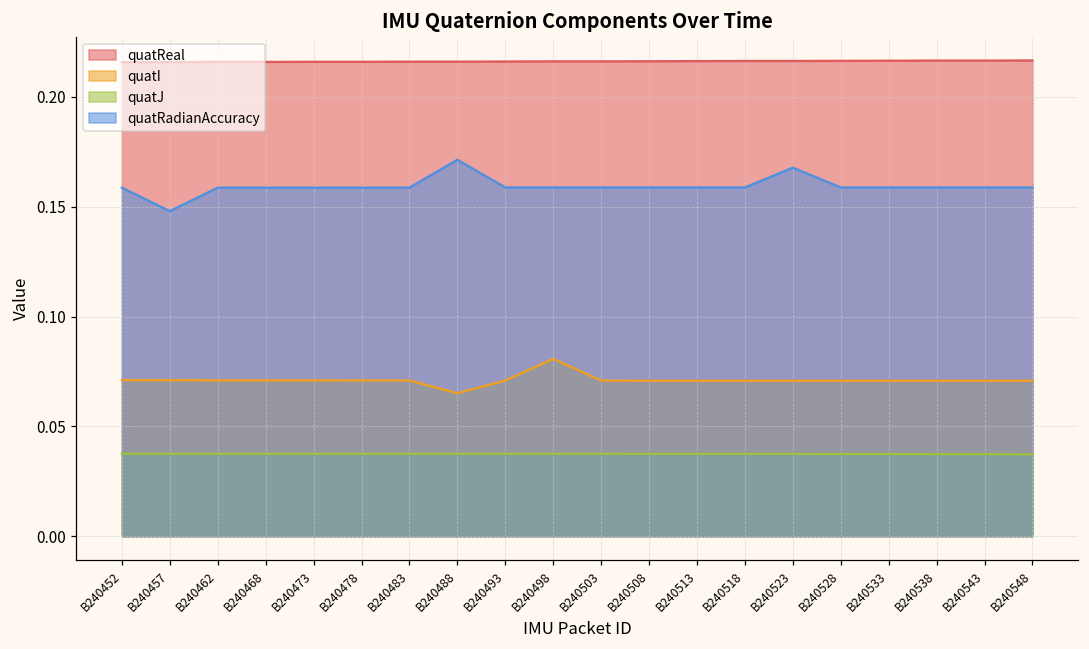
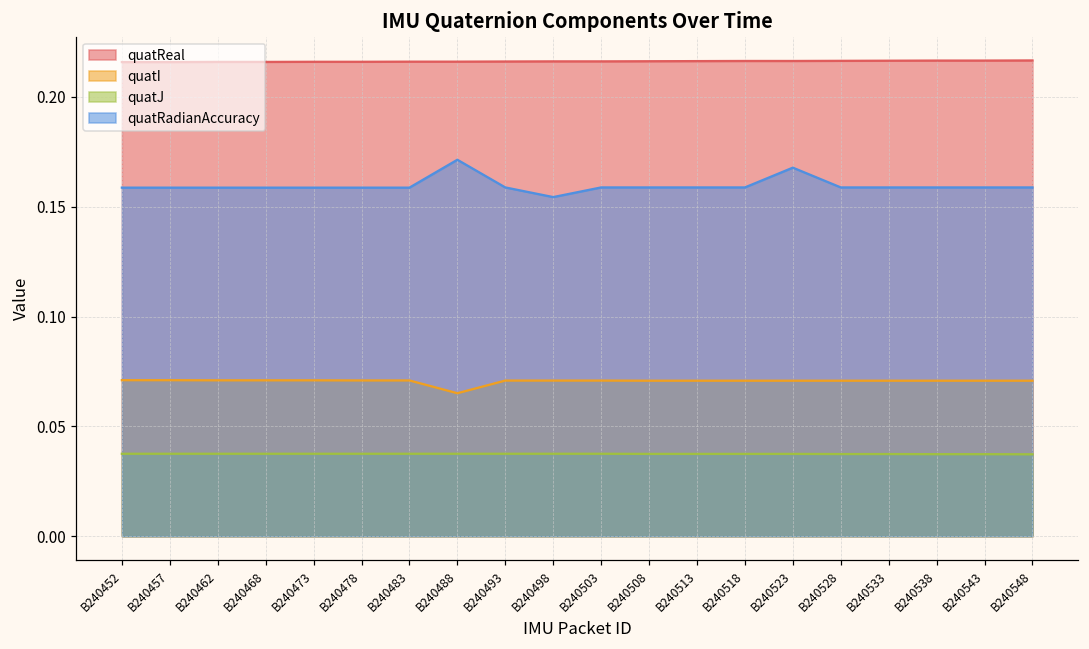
  {
    "quatReal": {
      "B240468": 0.216,
      "B240473": 0.216,
      "B240478": 0.216,
      "B240483": 0.216,
      "B240488": 0.216,
      "B240493": 0.216,
      "B240498": 0.216,
      "B240503": 0.216,
      "B240508": 0.216,
      "B240513": 0.216,
      "B240518": 0.216,
      "B240523": 0.216,
      "B240528": 0.216,
      "B240533": 0.216,
      "B240538": 0.217,
      "B240543": 0.217,
      "B240548": 0.217
    },
    "quatI": {
      "B240452": 0.071,
      "B240457": 0.071,
      "B240462": 0.071,
      "B240468": 0.071,
      "B240473": 0.071,
      "B240478": 0.071,
      "B240483": 0.071,
      "B240488": 0.065,
      "B240493": 0.071,
-     "B240498": 0.081,
+     "B240498": 0.071,
      "B240503": 0.071,
      "B240508": 0.071,
      "B240513": 0.071,
      "B240518": 0.071,
      "B240523": 0.071,
      "B240528": 0.071,
      "B240533": 0.071,
      "B240538": 0.071,
      "B240543": 0.071,
      "B240548": 0.071
    },
    "quatJ": {
      "B240452": 0.038,
      "B240457": 0.038,
      "B240462": 0.038,
      "B240468": 0.038,
      "B240473": 0.038,
      "B240478": 0.038,
      "B240483": 0.038,
      "B240488": 0.038,
      "B240493": 0.038,
      "B240498": 0.038,
      "B240503": 0.038,
      "B240508": 0.037,
      "B240513": 0.037,
      "B240518": 0.037,
      "B240523": 0.037,
      "B240528": 0.037,
      "B240533": 0.037,
      "B240538": 0.037,
      "B240543": 0.037,
      "B240548": 0.037
    },
    "quatRadianAccuracy": {
      "B240452": 0.159,
-     "B240457": 0.148,
+     "B240457": 0.159,
      "B240462": 0.159,
      "B240468": 0.159,
      "B240473": 0.159,
      "B240478": 0.159,
      "B240483": 0.159,
      "B240488": 0.171,
      "B240493": 0.159,
-     "B240498": 0.159,
+     "B240498": 0.154,
      "B240503": 0.159,
      "B240508": 0.159,
      "B240513": 0.159,
      "B240518": 0.159,
      "B240523": 0.168,
      "B240528": 0.159,
      "B240533": 0.159,
      "B240538": 0.159,
      "B240543": 0.159,
      "B240548": 0.159
    }
  }
